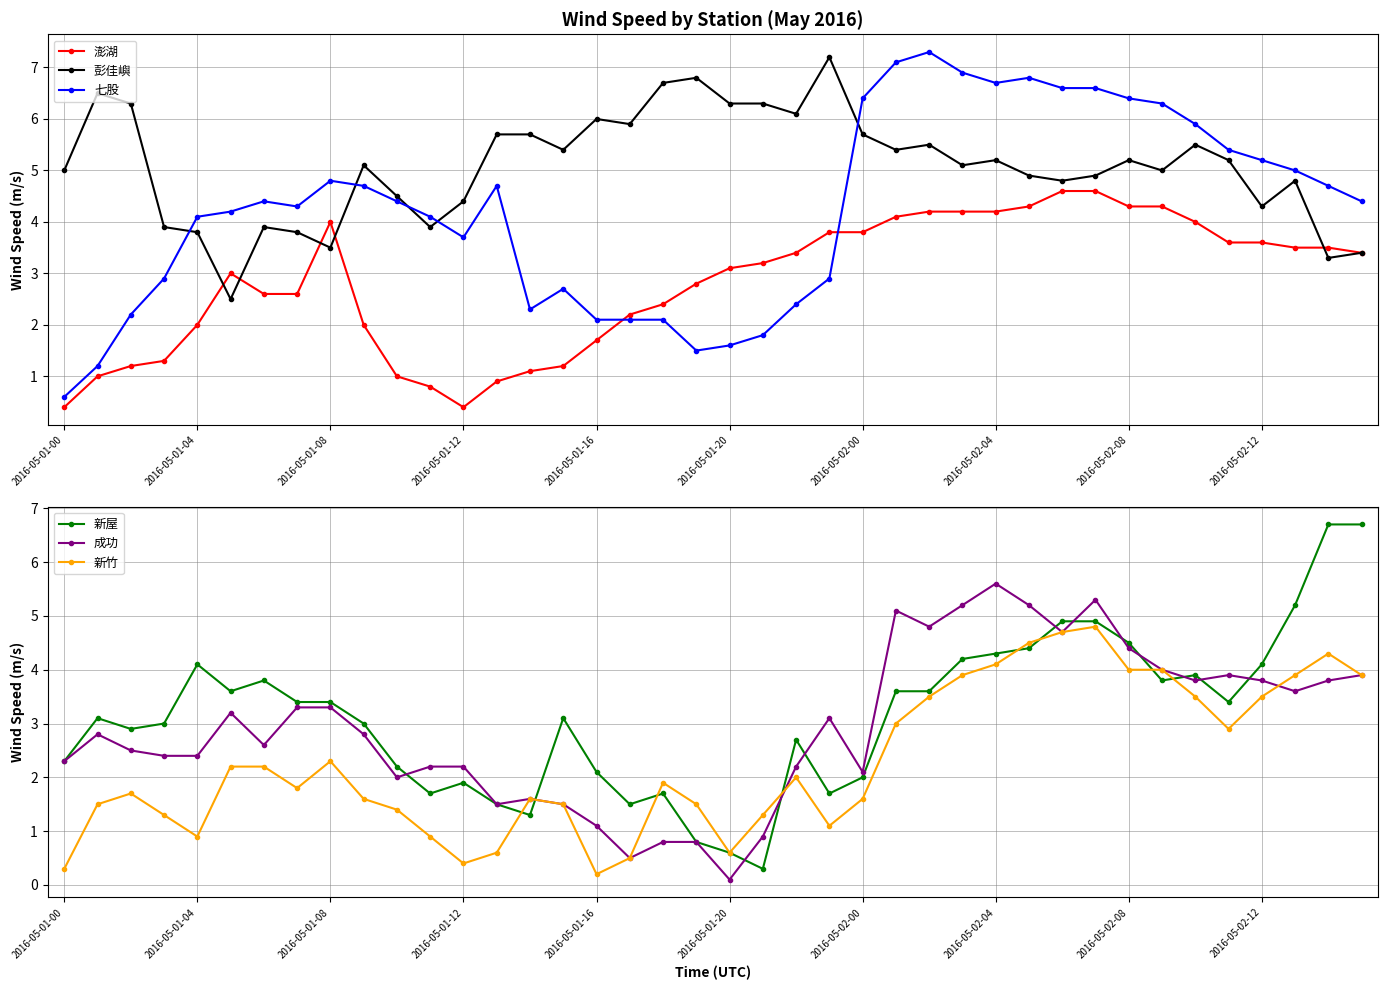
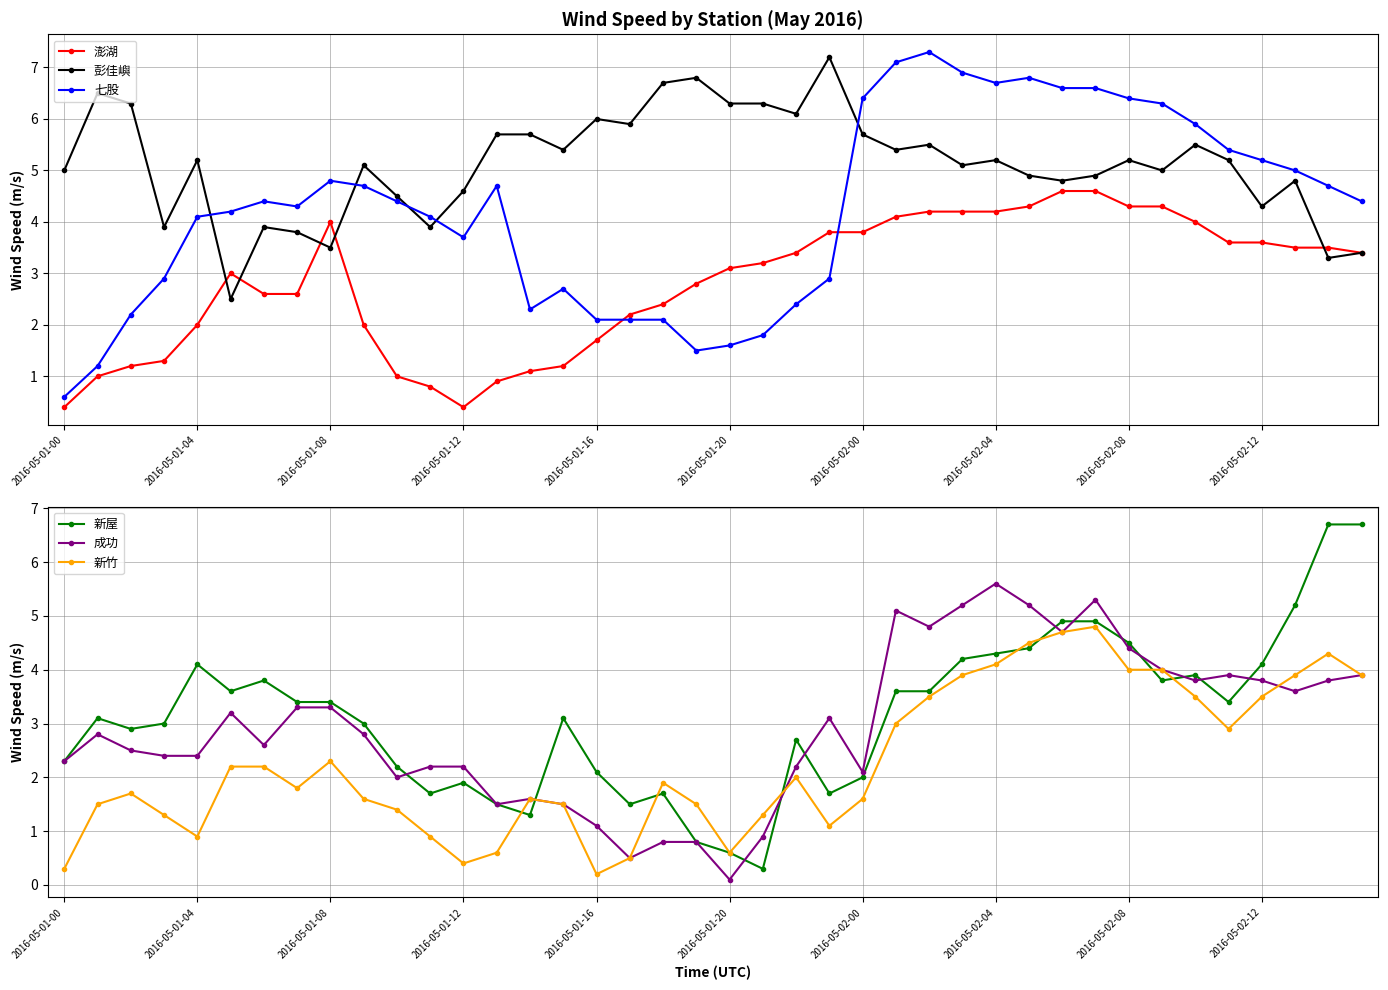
  {
    "Wind Speed by Station (May 2016)": {
      "澎湖": {
        "2016-05-01-00": 0.4,
        "2016-05-01-04": 2.0,
        "2016-05-01-08": 4.0,
        "2016-05-01-12": 0.4,
        "2016-05-01-16": 1.7,
        "2016-05-01-20": 3.1,
        "2016-05-02-00": 3.8,
        "2016-05-02-04": 4.2,
        "2016-05-02-08": 4.3,
        "2016-05-02-12": 3.6
      },
      "彭佳嶼": {
        "2016-05-01-00": 5.0,
-       "2016-05-01-04": 3.8,
+       "2016-05-01-04": 5.2,
        "2016-05-01-08": 3.5,
-       "2016-05-01-12": 4.4,
+       "2016-05-01-12": 4.6,
        "2016-05-01-16": 6.0,
        "2016-05-01-20": 6.3,
        "2016-05-02-00": 5.7,
        "2016-05-02-04": 5.2,
        "2016-05-02-08": 5.2,
        "2016-05-02-12": 4.3
      },
      "七股": {
        "2016-05-01-00": 0.6,
        "2016-05-01-04": 4.1,
        "2016-05-01-08": 4.8,
        "2016-05-01-12": 3.7,
        "2016-05-01-16": 2.1,
        "2016-05-01-20": 1.6,
        "2016-05-02-00": 6.4,
        "2016-05-02-04": 6.7,
        "2016-05-02-08": 6.4,
        "2016-05-02-12": 5.2
      }
    }
  }
